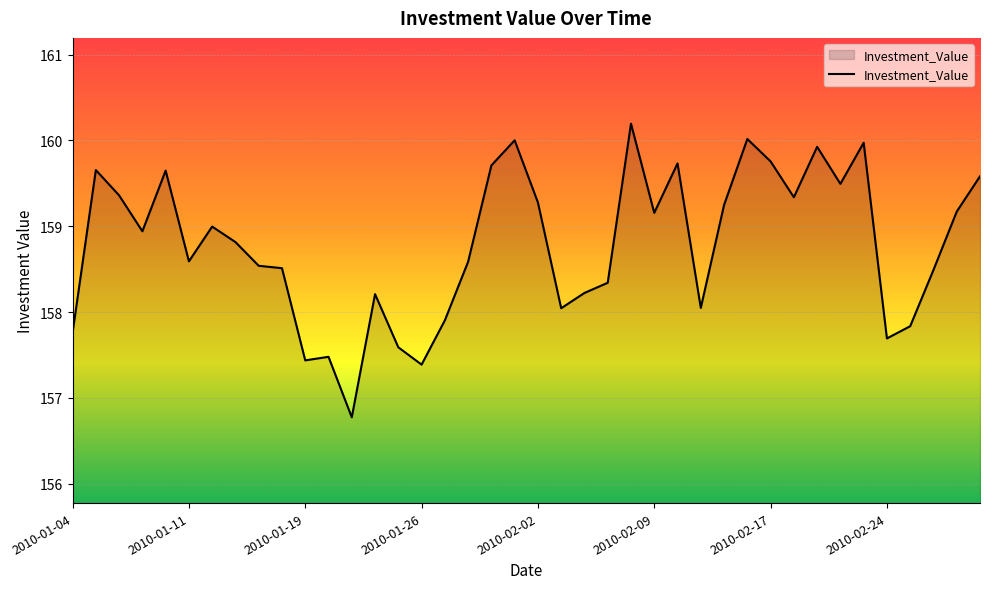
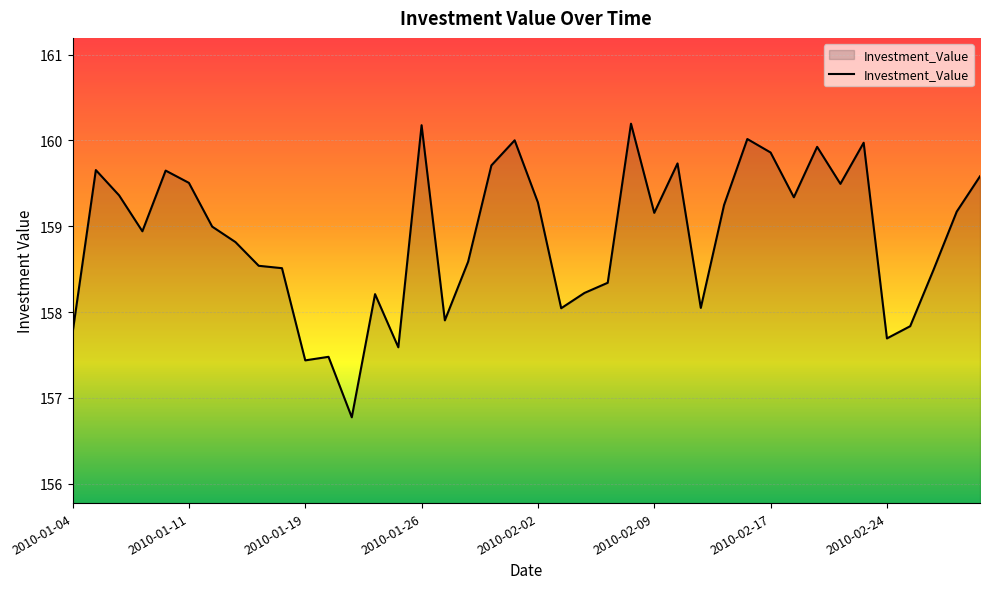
  {
    "2010-01-04": 157.8,
-   "2010-01-11": 158.6,
+   "2010-01-11": 159.5,
    "2010-01-19": 157.4,
-   "2010-01-26": 157.4,
+   "2010-01-26": 160.2,
    "2010-02-02": 159.3,
    "2010-02-09": 159.2,
-   "2010-02-17": 159.8,
+   "2010-02-17": 159.9,
    "2010-02-24": 157.7
  }
